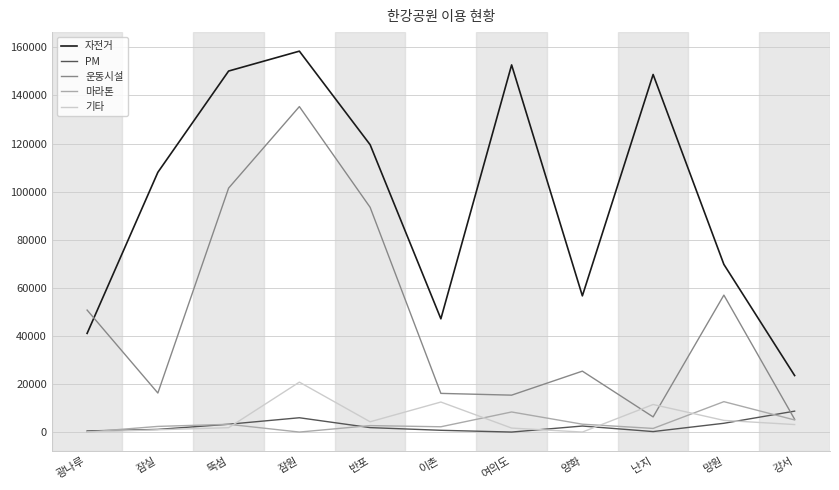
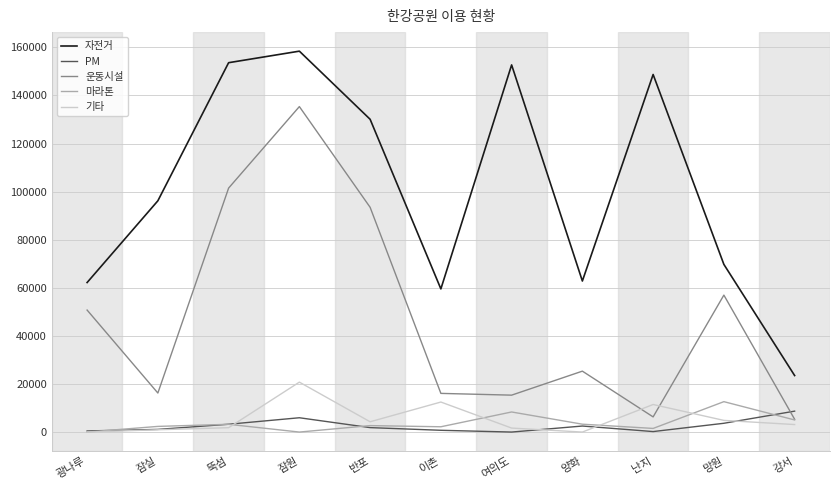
  {
    "자전거": {
-     "광나루": 41000,
-     "잠실": 108000,
-     "뚝섬": 150000,
+     "광나루": 62000,
+     "잠실": 96000,
+     "뚝섬": 154000,
      "잠원": 158000,
-     "반포": 120000,
-     "이촌": 47000,
+     "반포": 130000,
+     "이촌": 60000,
      "여의도": 153000,
-     "양화": 57000,
+     "양화": 63000,
      "난지": 149000,
      "망원": 70000,
      "강서": 24000
    },
    "PM": {
      "잠원": 6000,
      "이촌": 1000,
      "여의도": 0,
      "난지": 0,
      "망원": 4000,
      "강서": 9000
    }
  }
